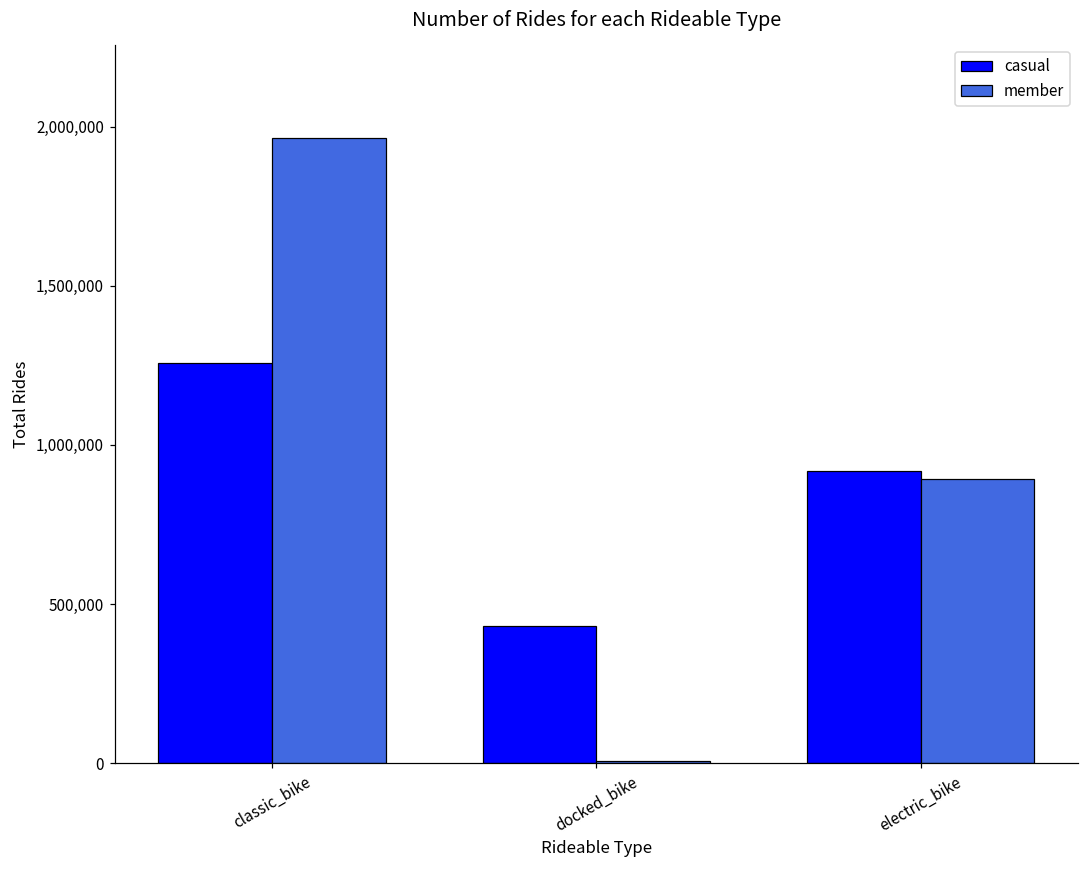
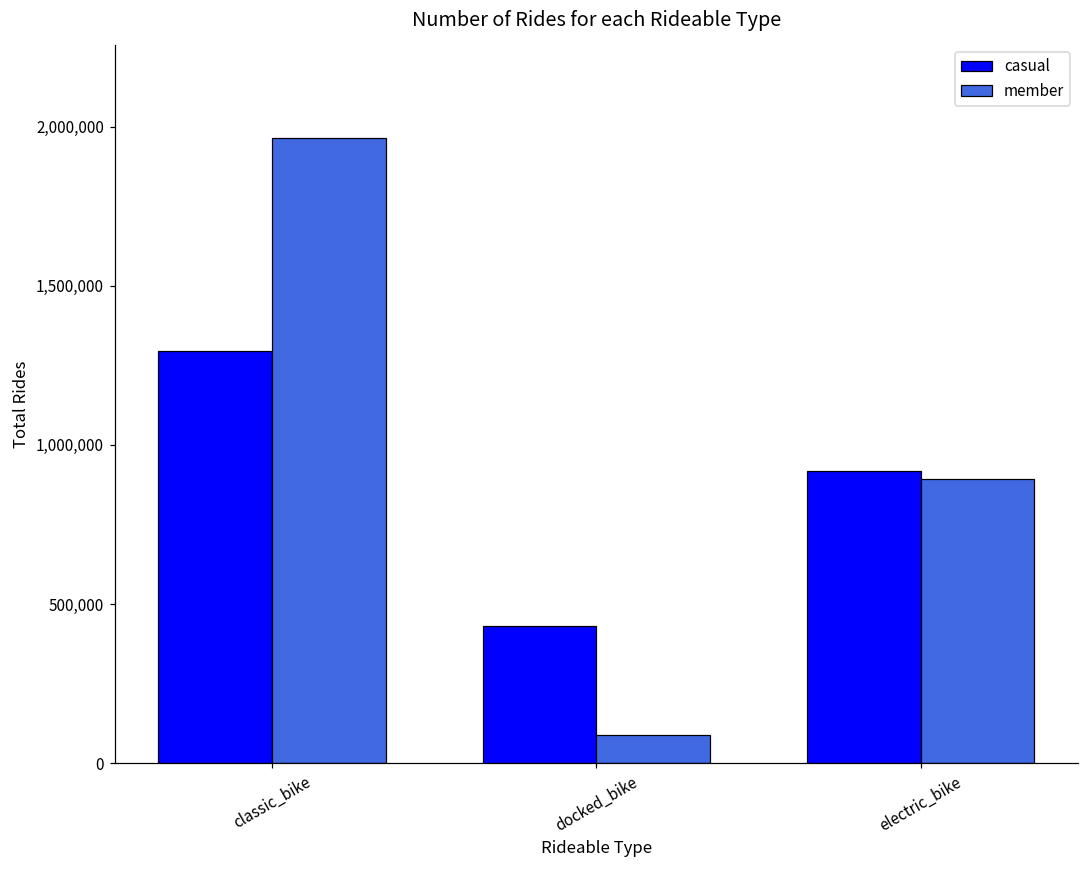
  {
    "casual": {
-     "classic_bike": "1,260,000",
+     "classic_bike": "1,300,000",
      "docked_bike": "430,000",
      "electric_bike": "920,000"
    },
    "member": {
      "classic_bike": "1,960,000",
-     "docked_bike": "10,000",
+     "docked_bike": "90,000",
      "electric_bike": "890,000"
    }
  }
